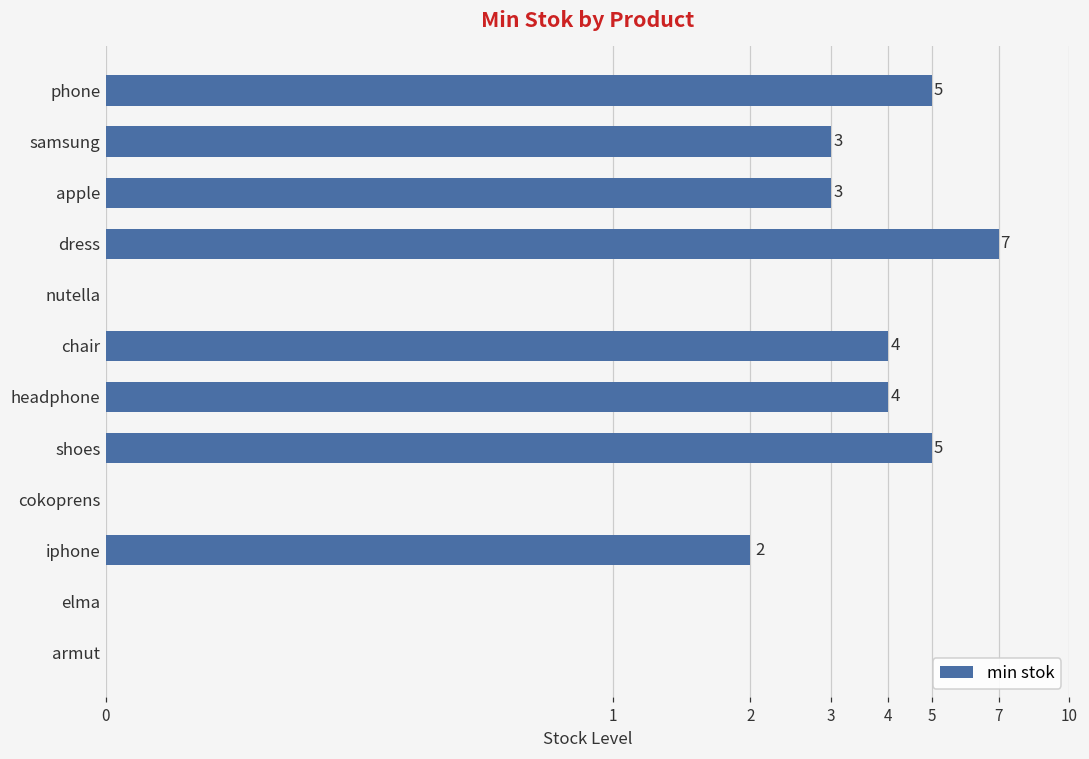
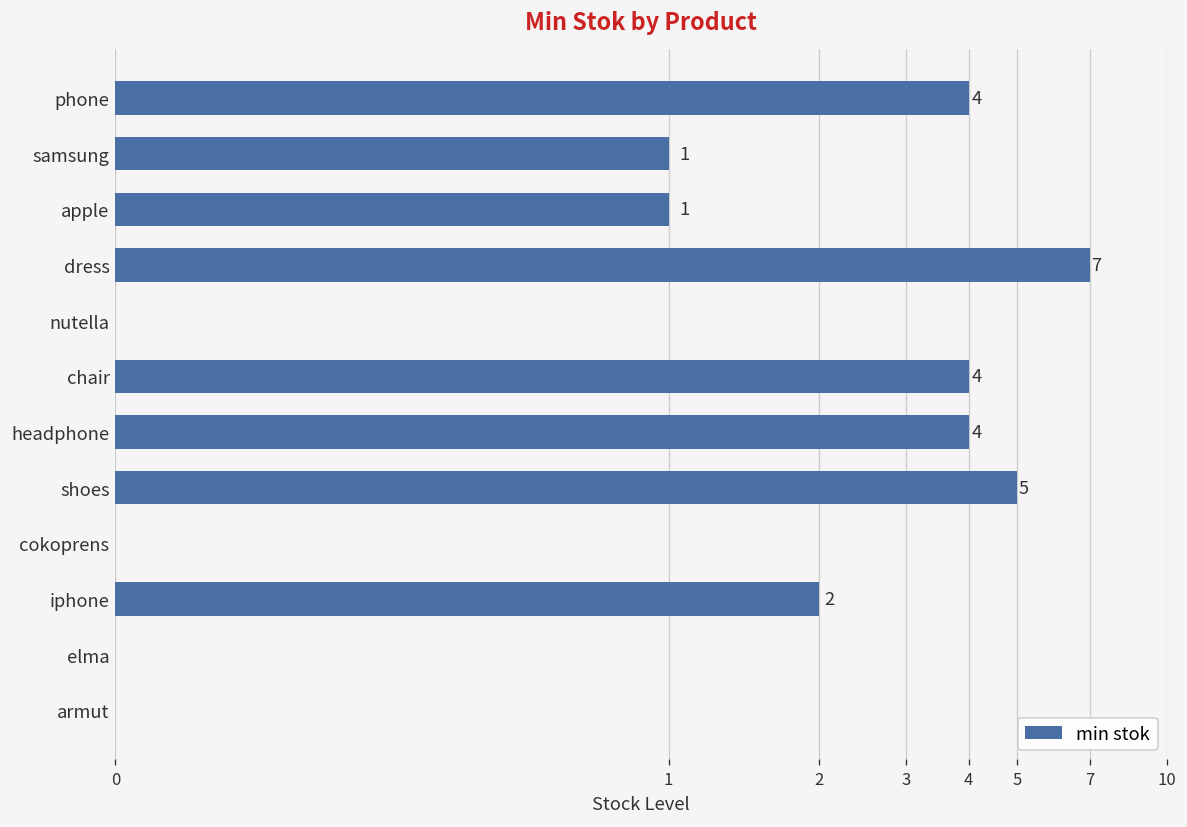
  {
-   "phone": 5,
-   "samsung": 3,
-   "apple": 3,
+   "phone": 4,
+   "samsung": 1,
+   "apple": 1,
    "dress": 7,
    "chair": 4,
    "headphone": 4,
    "shoes": 5,
    "iphone": 2
  }
